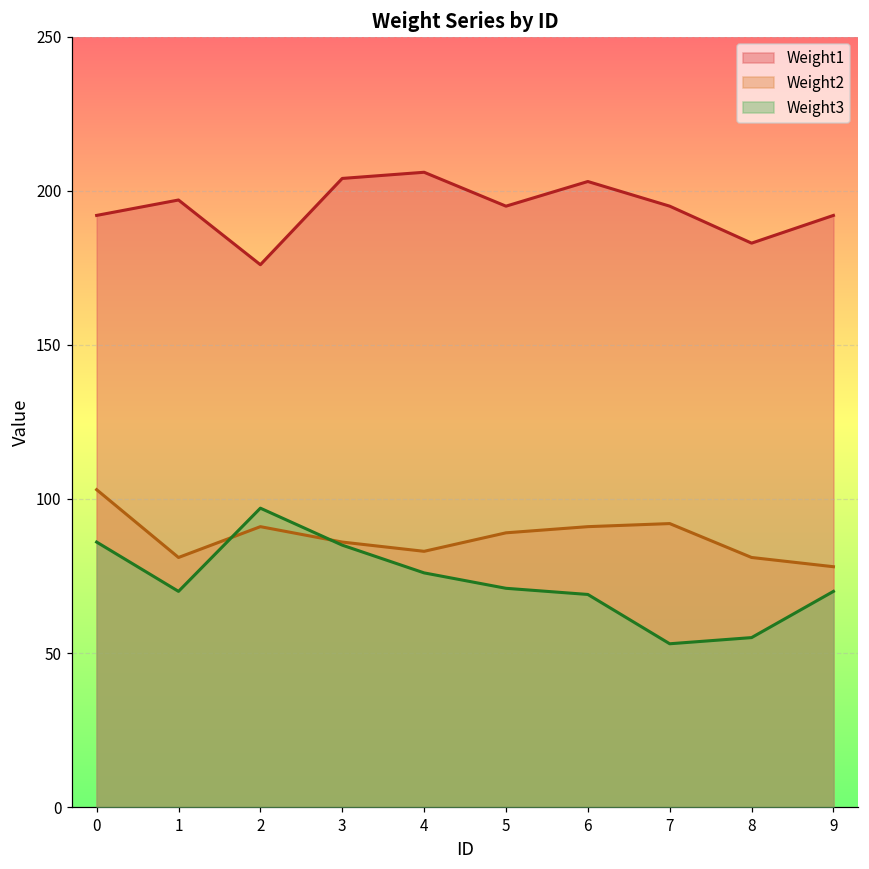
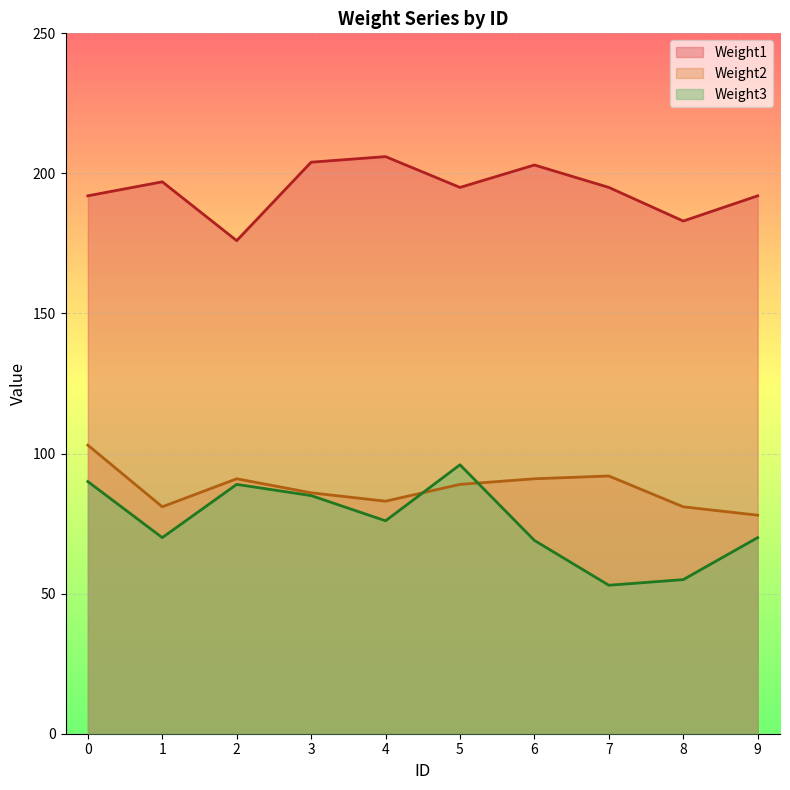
  {
    "Weight3": {
-     "0": 86,
+     "0": 90,
      "1": 70,
-     "2": 97,
+     "2": 89,
      "3": 85,
      "4": 76,
-     "5": 71,
+     "5": 96,
      "6": 69,
      "7": 53,
      "8": 55,
      "9": 70
    }
  }
